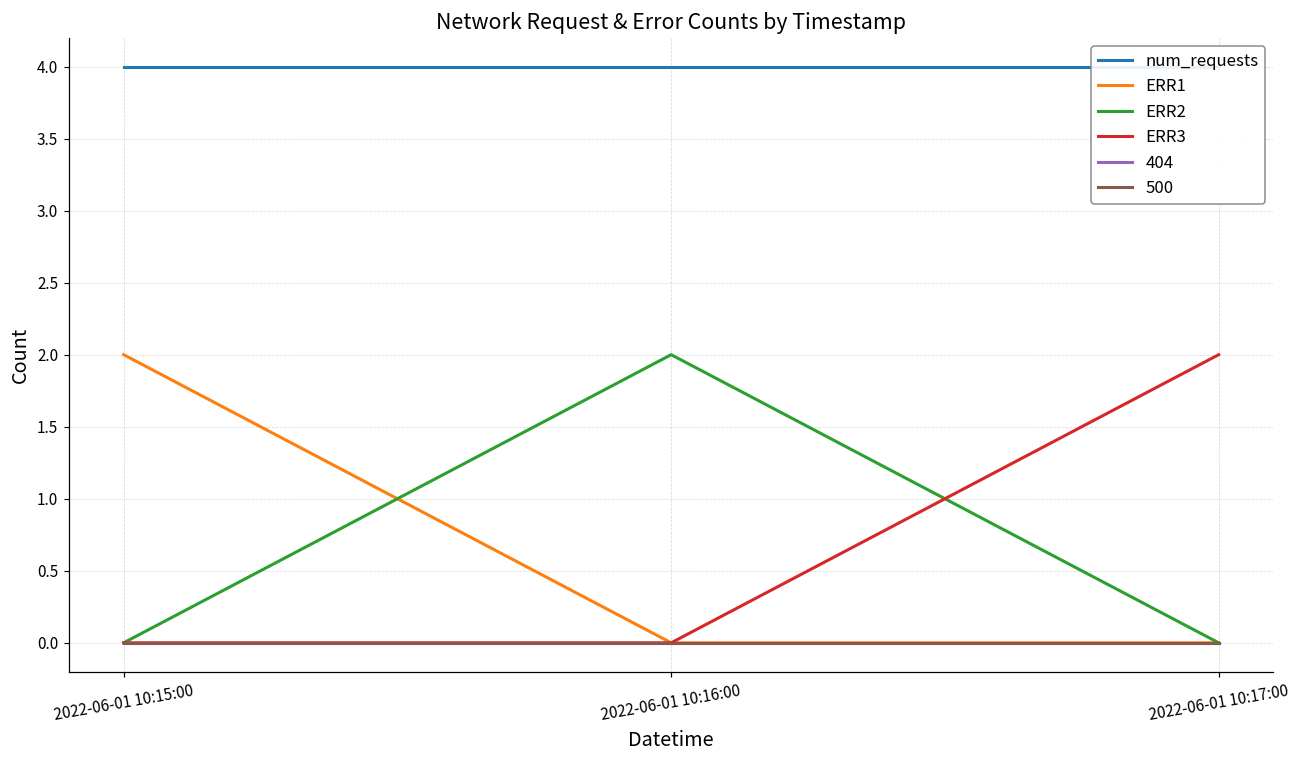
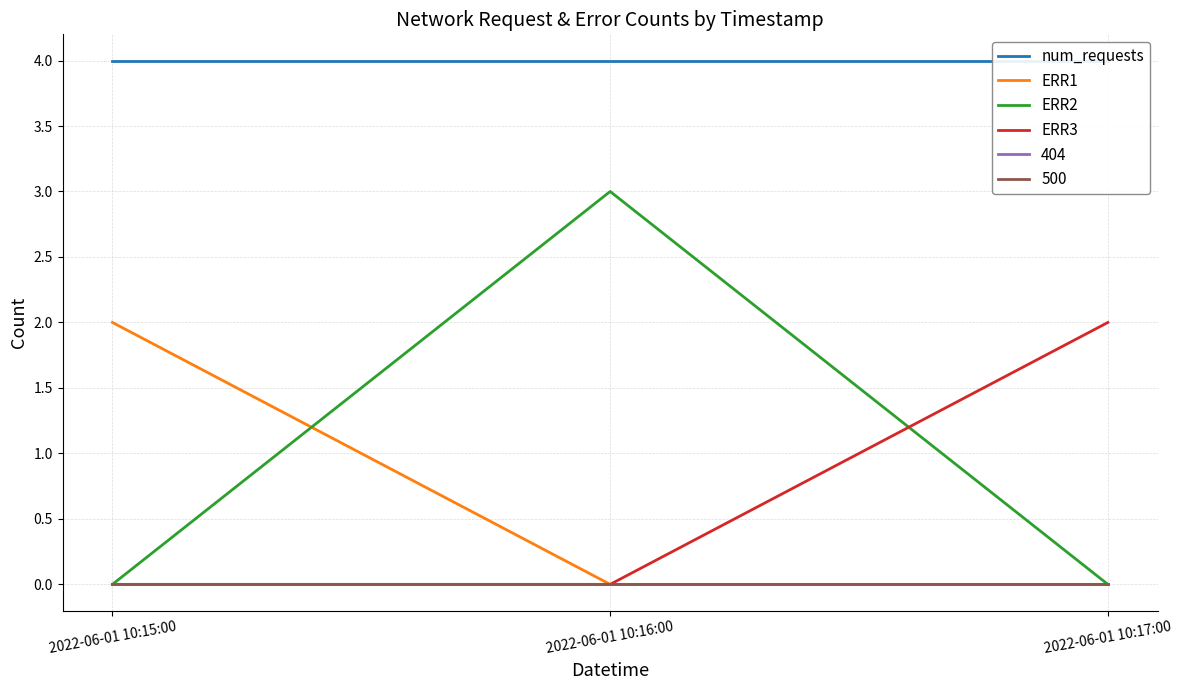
  {
    "num_requests": {
      "2022-06-01 10:15:00": 4,
      "2022-06-01 10:16:00": 4
    },
    "ERR1": {
      "2022-06-01 10:15:00": 2
    },
    "ERR2": {
-     "2022-06-01 10:16:00": 2
+     "2022-06-01 10:16:00": 3
    },
    "ERR3": {
      "2022-06-01 10:17:00": 2
    }
  }
